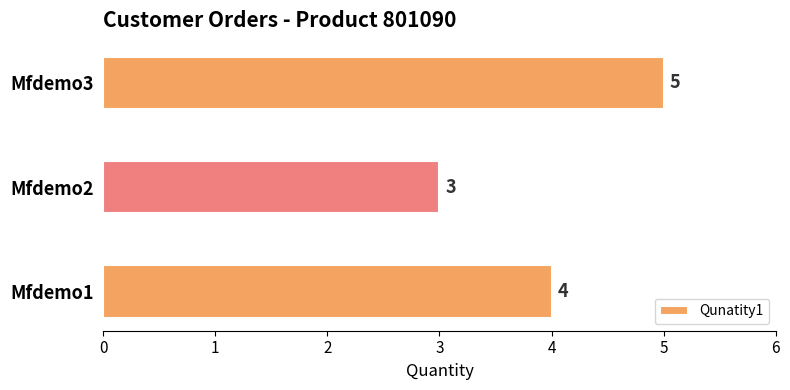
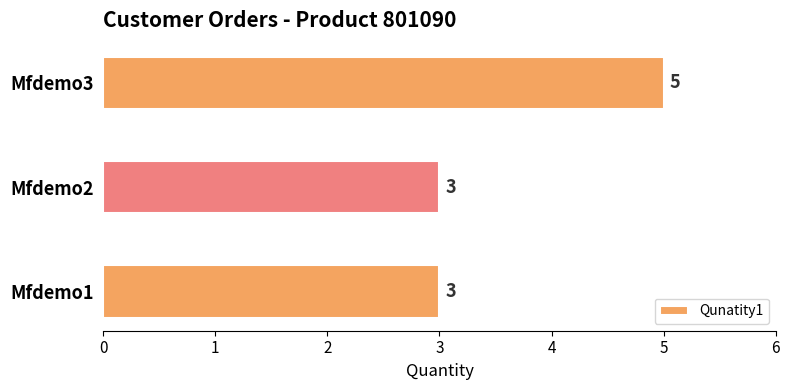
  {
    "Mfdemo3": 5,
    "Mfdemo2": 3,
-   "Mfdemo1": 4
+   "Mfdemo1": 3
  }
